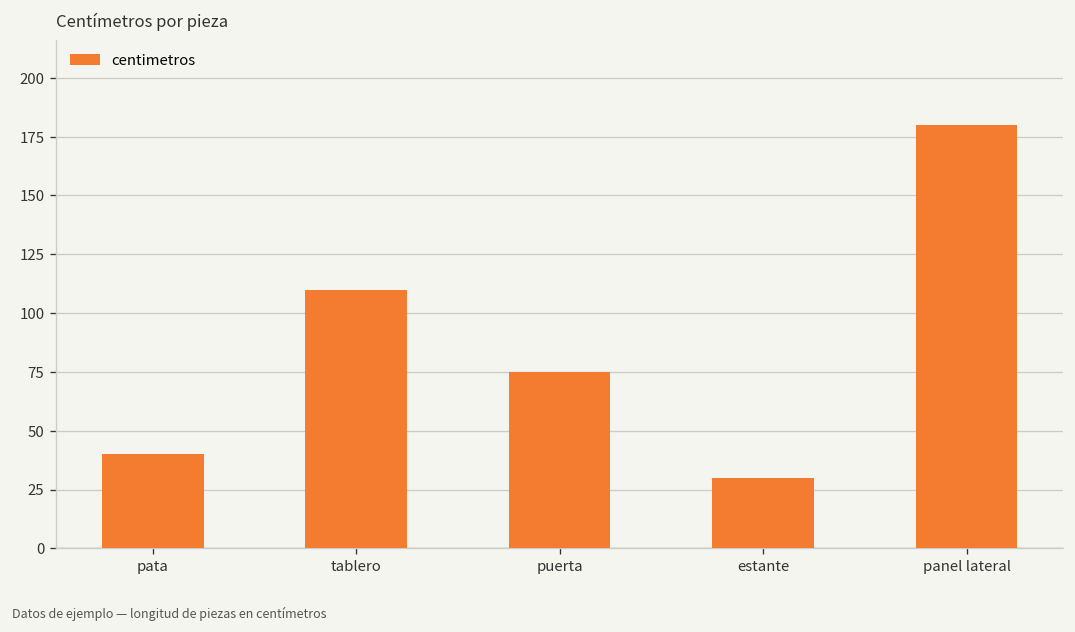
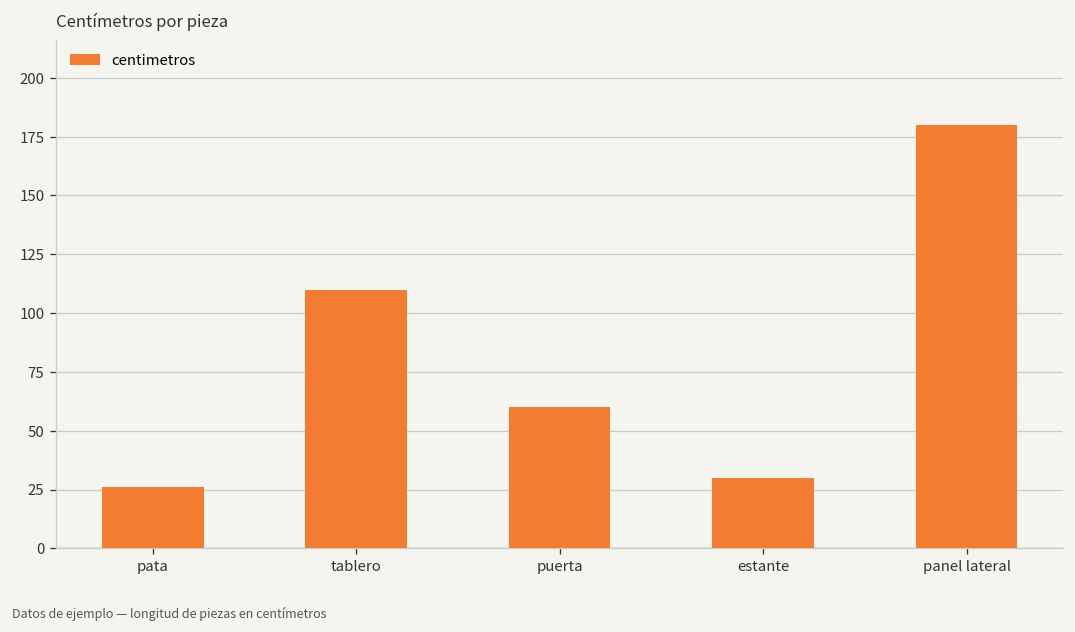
  {
-   "pata": 40,
+   "pata": 26,
    "tablero": 110,
-   "puerta": 75,
+   "puerta": 60,
    "estante": 30,
    "panel lateral": 180
  }
